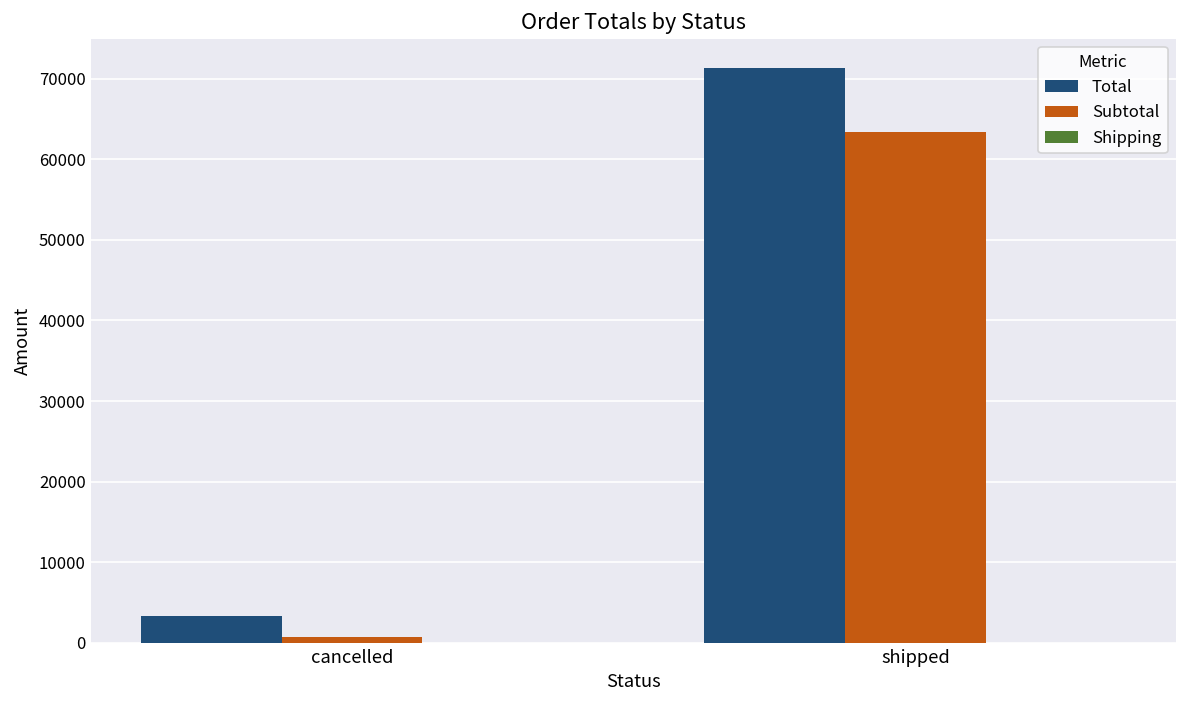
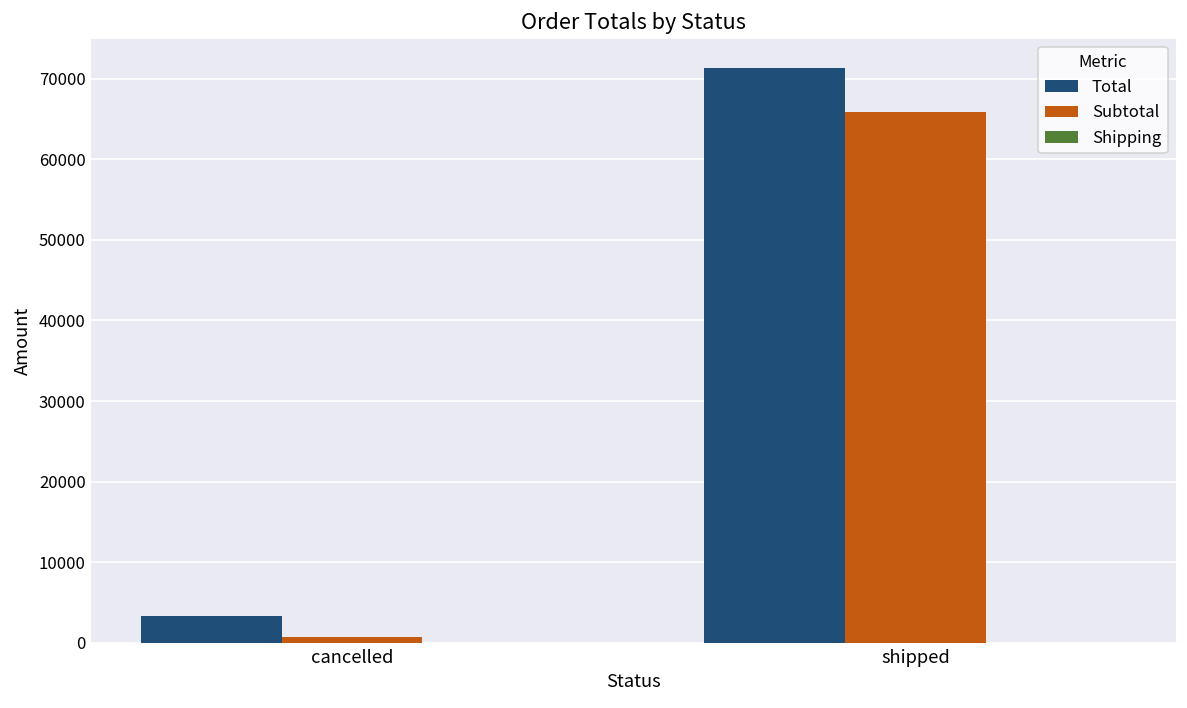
  {
    "Total": {
      "cancelled": 3000,
      "shipped": 71000
    },
    "Subtotal": {
      "cancelled": 1000,
-     "shipped": 63000
+     "shipped": 66000
    },
    "Shipping": {
      "cancelled": 0,
      "shipped": 0
    }
  }
